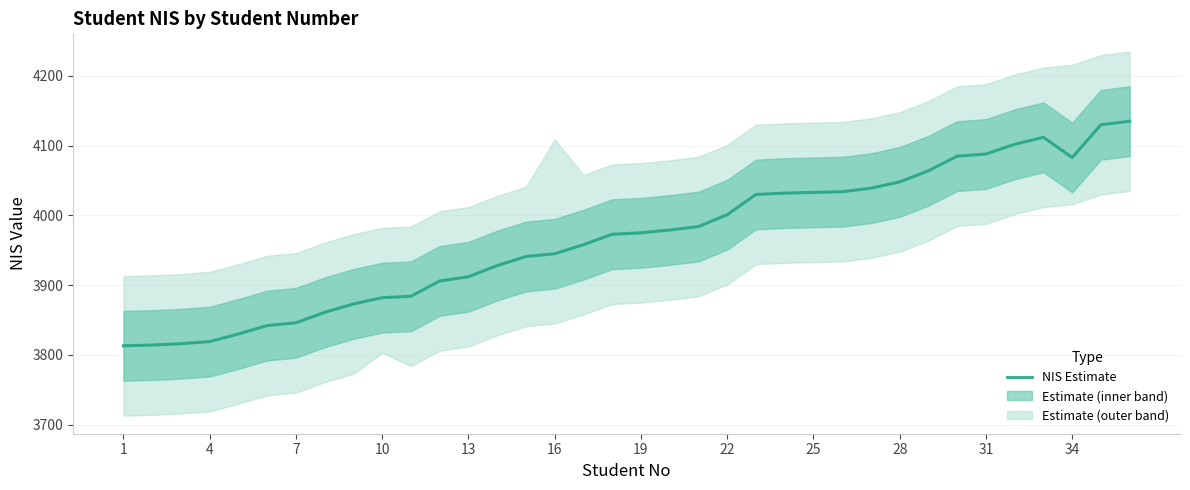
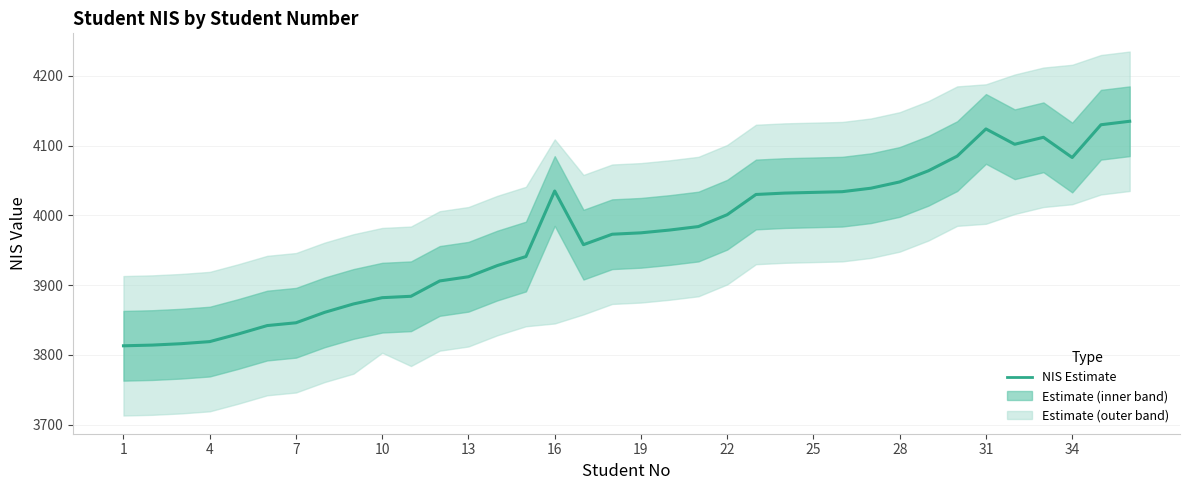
  {
    "NIS Estimate": {
      "1": 3810,
      "4": 3820,
      "7": 3850,
      "10": 3880,
      "13": 3910,
-     "16": 3950,
+     "16": 4040,
      "19": 3980,
      "22": 4000,
      "25": 4030,
      "28": 4050,
-     "31": 4090,
+     "31": 4120,
      "34": 4080
    }
  }
